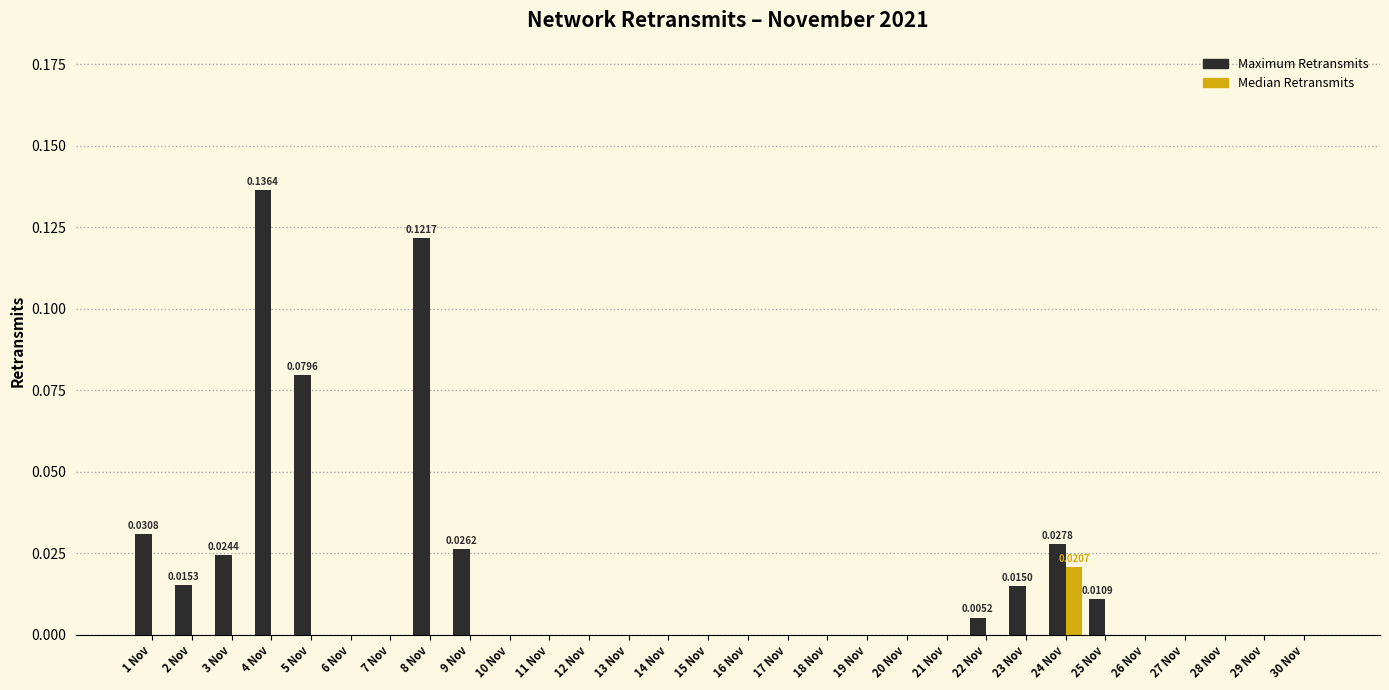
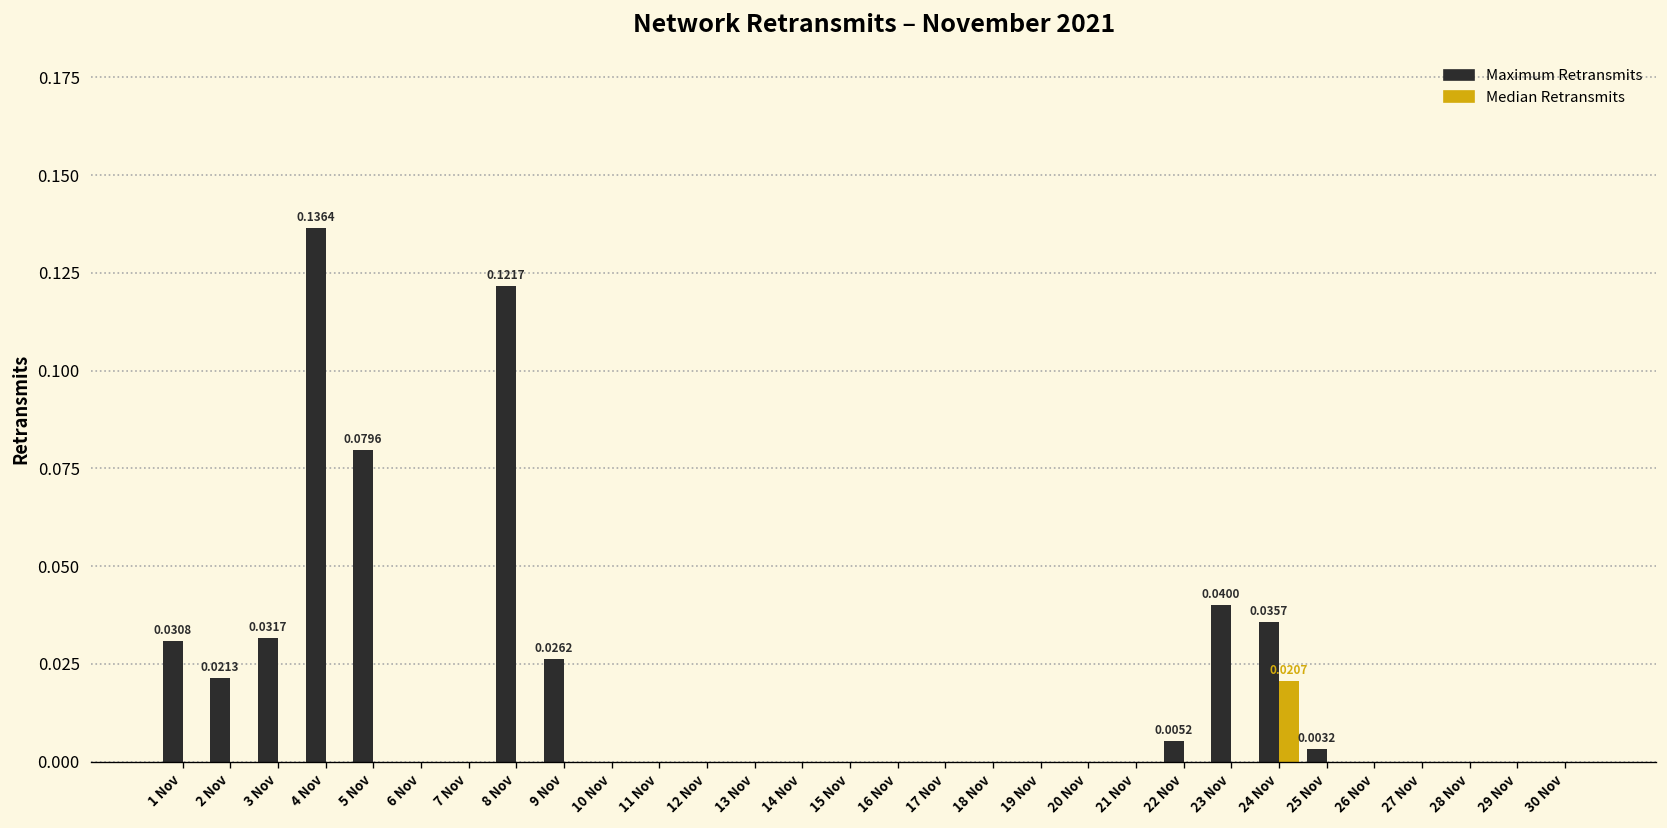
  {
    "Maximum Retransmits": {
      "1 Nov": 0.0308,
-     "2 Nov": 0.0153,
-     "3 Nov": 0.0244,
+     "2 Nov": 0.0213,
+     "3 Nov": 0.0317,
      "4 Nov": 0.1364,
      "5 Nov": 0.0796,
      "8 Nov": 0.1217,
      "9 Nov": 0.0262,
      "22 Nov": 0.0052,
-     "23 Nov": 0.0150,
-     "24 Nov": 0.0278,
-     "25 Nov": 0.0109
+     "23 Nov": 0.0400,
+     "24 Nov": 0.0357,
+     "25 Nov": 0.0032
    },
    "Median Retransmits": {
      "24 Nov": 0.0207
    }
  }
